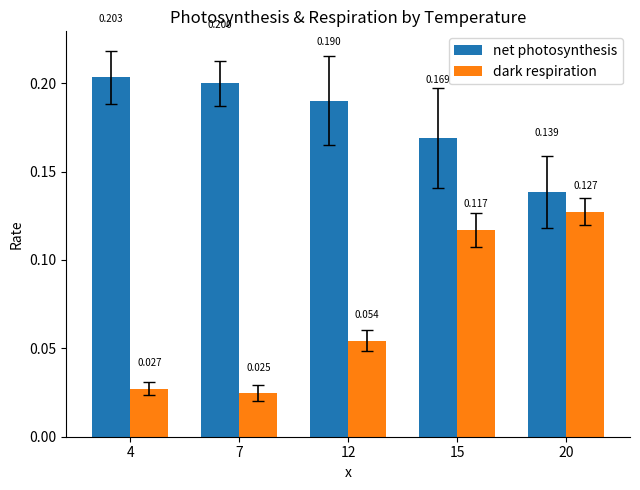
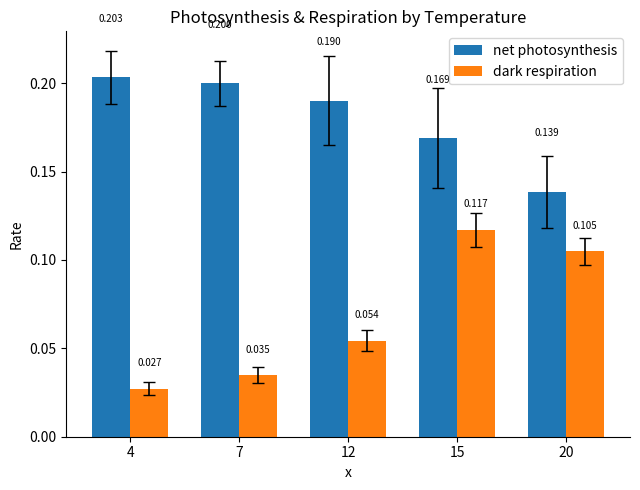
  {
    "dark respiration": {
      "4": 0.027,
-     "7": 0.025,
+     "7": 0.035,
      "12": 0.054,
      "15": 0.117,
-     "20": 0.127
+     "20": 0.105
    }
  }
